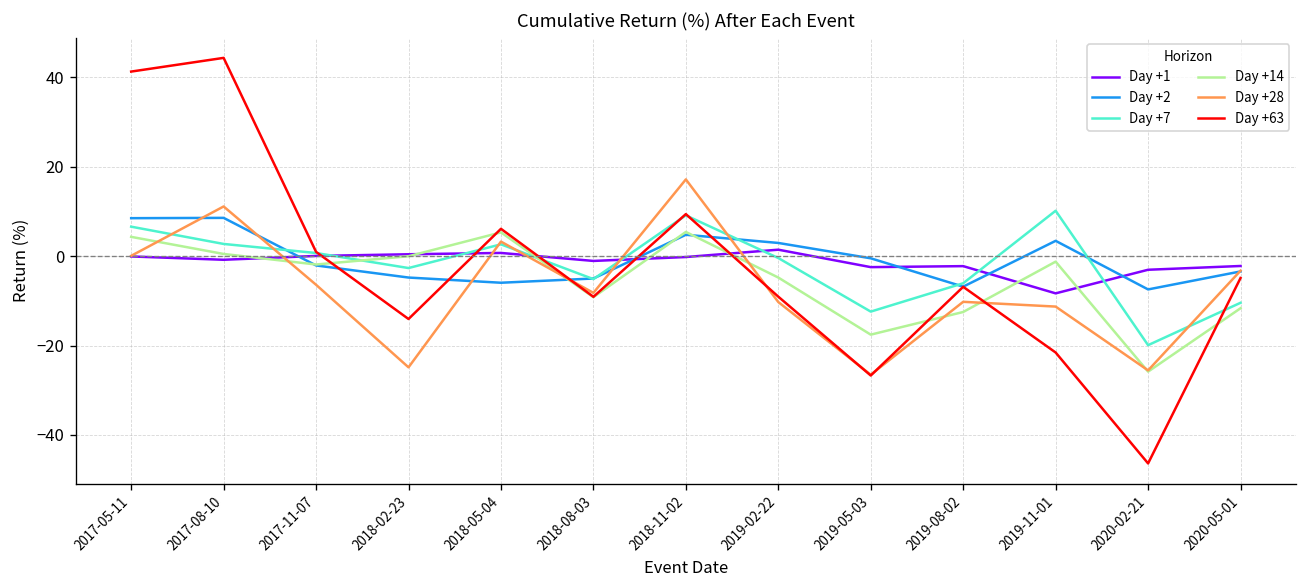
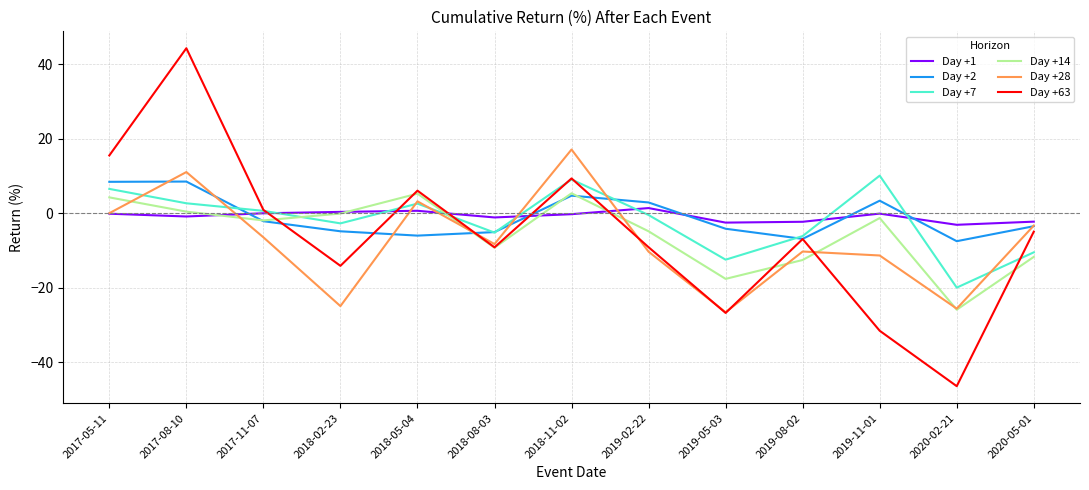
  {
    "Day +1": {
      "2017-08-10": -1,
      "2018-05-04": 1,
      "2018-08-03": -1,
      "2018-11-02": 0,
      "2019-02-22": 1,
      "2019-05-03": -2,
      "2019-08-02": -2,
-     "2019-11-01": -8,
+     "2019-11-01": 0,
      "2020-02-21": -3,
      "2020-05-01": -2
    },
    "Day +2": {
      "2017-05-11": 8,
      "2017-08-10": 9,
      "2018-02-23": -5,
      "2018-05-04": -6,
      "2019-02-22": 3,
-     "2019-05-03": 0,
+     "2019-05-03": -4,
      "2019-11-01": 3,
      "2020-02-21": -7
    },
    "Day +7": {
      "2017-05-11": 7,
      "2017-08-10": 3,
      "2018-02-23": -3,
      "2019-02-22": 0,
      "2019-05-03": -12,
      "2019-08-02": -6,
      "2019-11-01": 10,
      "2020-02-21": -20,
      "2020-05-01": -10
    },
    "Day +14": {
      "2017-05-11": 4,
      "2017-08-10": 0,
      "2018-05-04": 5,
      "2019-02-22": -5,
      "2019-05-03": -18,
      "2019-08-02": -12,
      "2019-11-01": -1,
      "2020-05-01": -12
    },
    "Day +28": {
      "2017-08-10": 11,
      "2017-11-07": -6,
      "2018-02-23": -25,
      "2018-08-03": -8,
      "2018-11-02": 17,
      "2019-02-22": -10,
      "2019-08-02": -10,
      "2019-11-01": -11
    },
    "Day +63": {
-     "2017-05-11": 41,
+     "2017-05-11": 16,
      "2017-08-10": 44,
      "2018-02-23": -14,
      "2018-05-04": 6,
      "2019-02-22": -9,
-     "2019-11-01": -22,
+     "2019-11-01": -31,
      "2020-02-21": -46,
      "2020-05-01": -5
    }
  }
